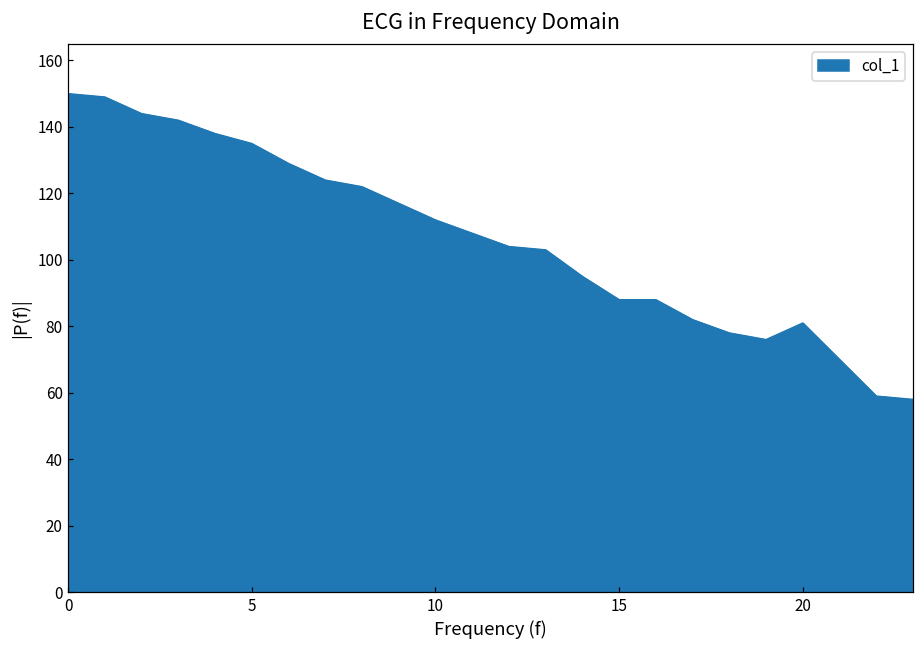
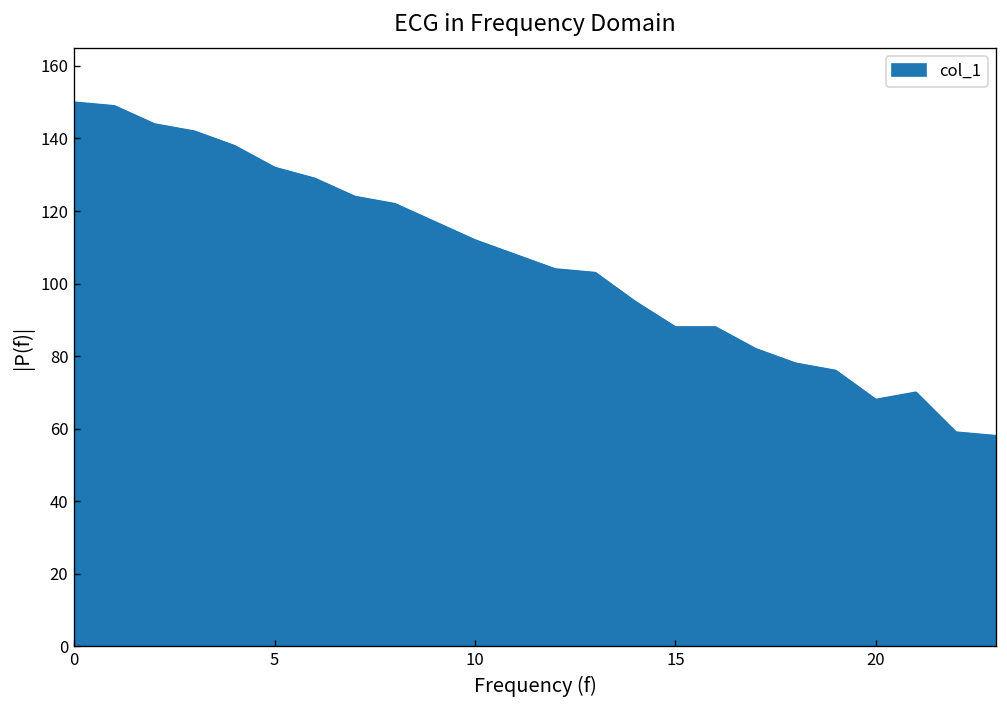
  {
    "0": 150,
-   "5": 135,
+   "5": 132,
    "10": 112,
    "15": 88,
-   "20": 81
+   "20": 68
  }
